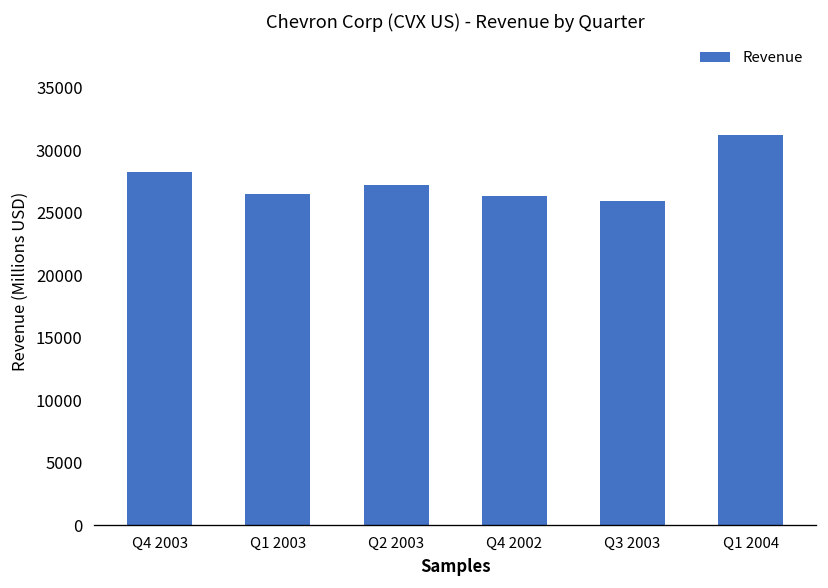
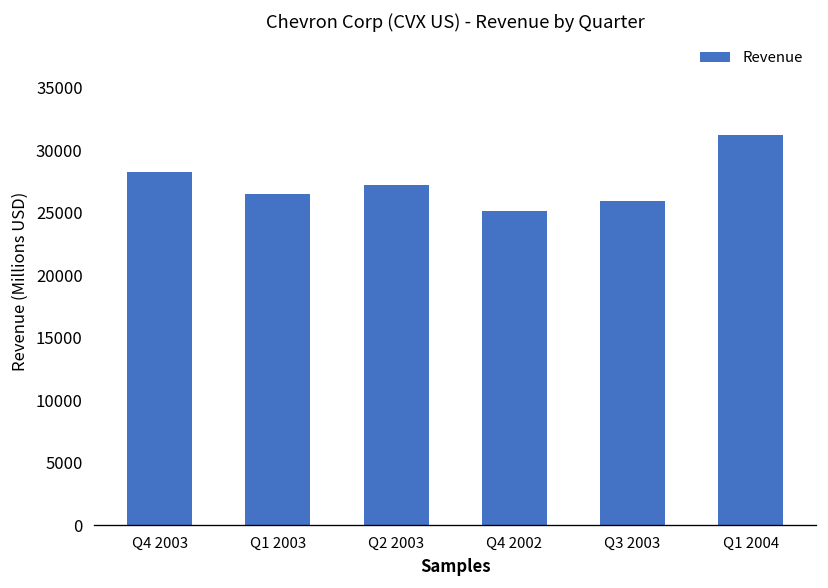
  {
    "Q4 2003": 28300,
    "Q1 2003": 26500,
    "Q2 2003": 27200,
-   "Q4 2002": 26300,
+   "Q4 2002": 25200,
    "Q3 2003": 25900,
    "Q1 2004": 31200
  }
